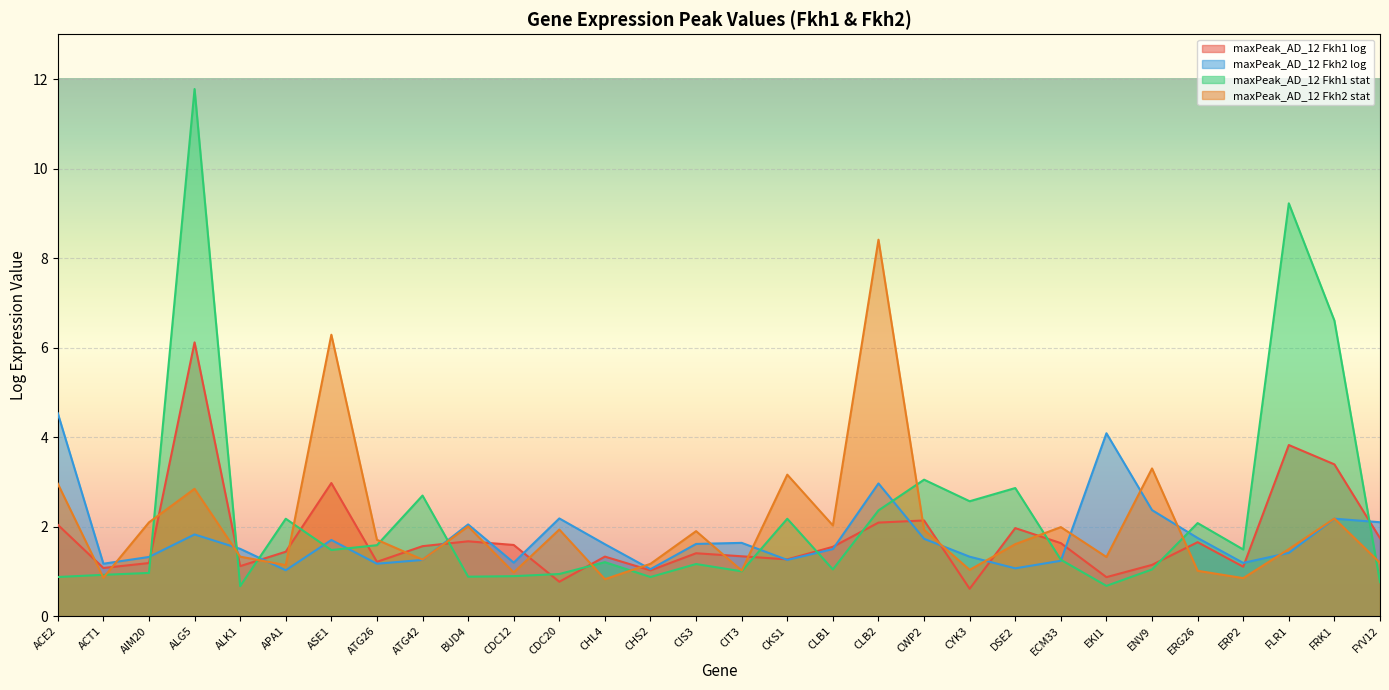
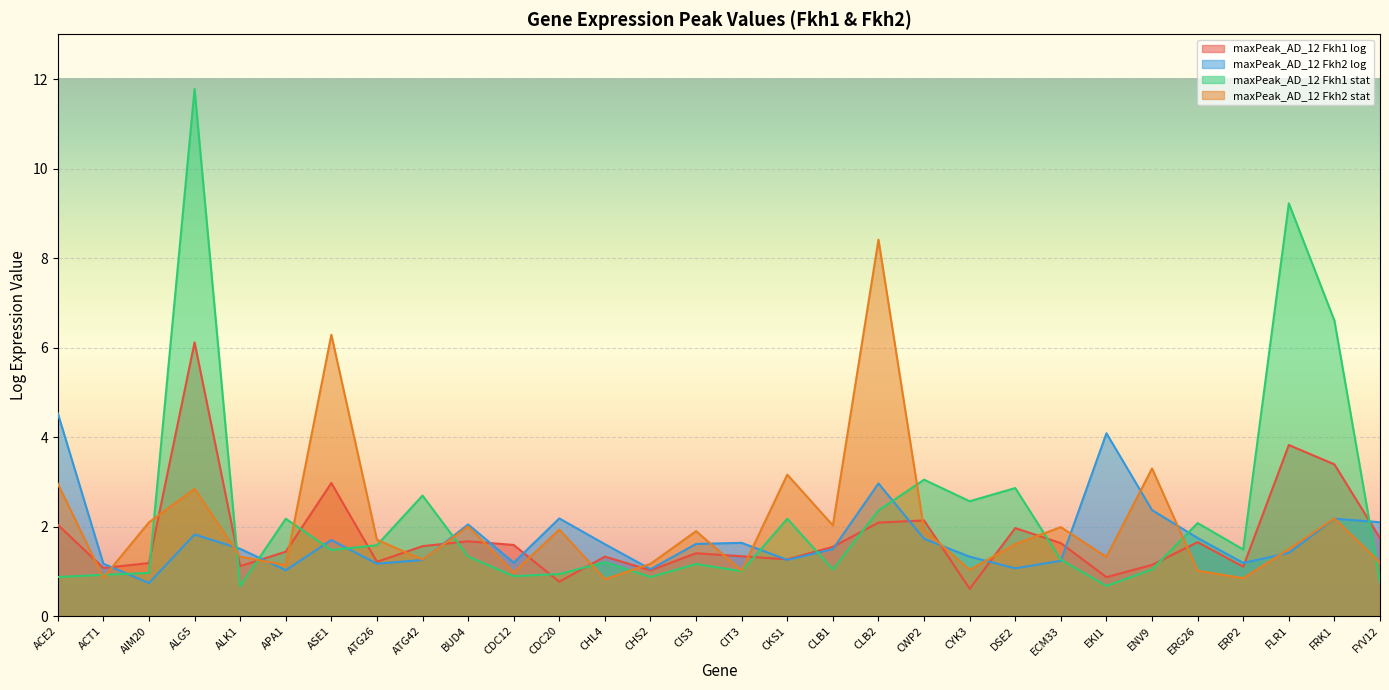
  {
    "maxPeak_AD_12 Fkh2 log": {
      "ACE2": 4.5,
      "ACT1": 1.2,
-     "AIM20": 1.3,
+     "AIM20": 0.7,
      "ALG5": 1.8,
      "ALK1": 1.5,
      "APA1": 1.0,
      "ASE1": 1.7,
      "CDC12": 1.2,
      "CDC20": 2.2,
      "CHL4": 1.6,
      "CIS3": 1.6,
      "CIT3": 1.6,
      "CLB2": 3.0,
      "CWP2": 1.7,
      "CYK3": 1.3,
      "DSE2": 1.1,
      "EKI1": 4.1,
      "ENV9": 2.4,
      "ERG26": 1.7,
      "ERP2": 1.2,
      "FLR1": 1.4,
      "FYV12": 2.1
    },
    "maxPeak_AD_12 Fkh1 stat": {
      "ACE2": 0.9,
      "ACT1": 0.9,
      "AIM20": 1.0,
      "ALG5": 11.8,
      "ALK1": 0.7,
      "APA1": 2.2,
      "ASE1": 1.5,
      "ATG26": 1.6,
      "ATG42": 2.7,
-     "BUD4": 0.9,
+     "BUD4": 1.3,
      "CDC12": 0.9,
      "CDC20": 0.9,
      "CHL4": 1.2,
      "CHS2": 0.9,
      "CIS3": 1.2,
      "CKS1": 2.2,
      "CLB1": 1.0,
      "CLB2": 2.4,
      "CWP2": 3.0,
      "CYK3": 2.6,
      "DSE2": 2.9,
      "EKI1": 0.7,
      "ENV9": 1.0,
      "ERG26": 2.1,
      "ERP2": 1.5,
      "FLR1": 9.2,
      "FRK1": 6.6,
      "FYV12": 0.8
    }
  }
